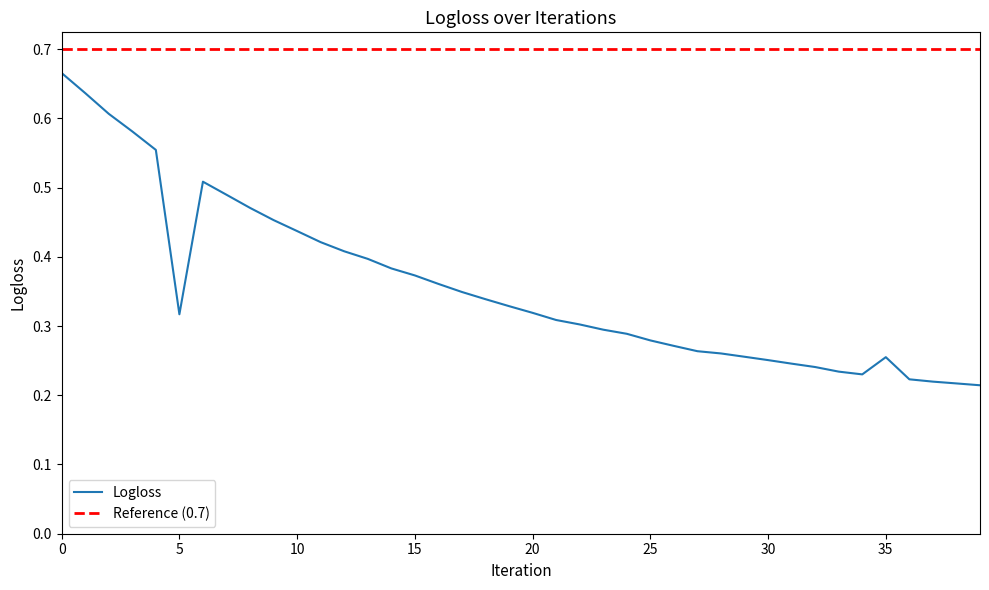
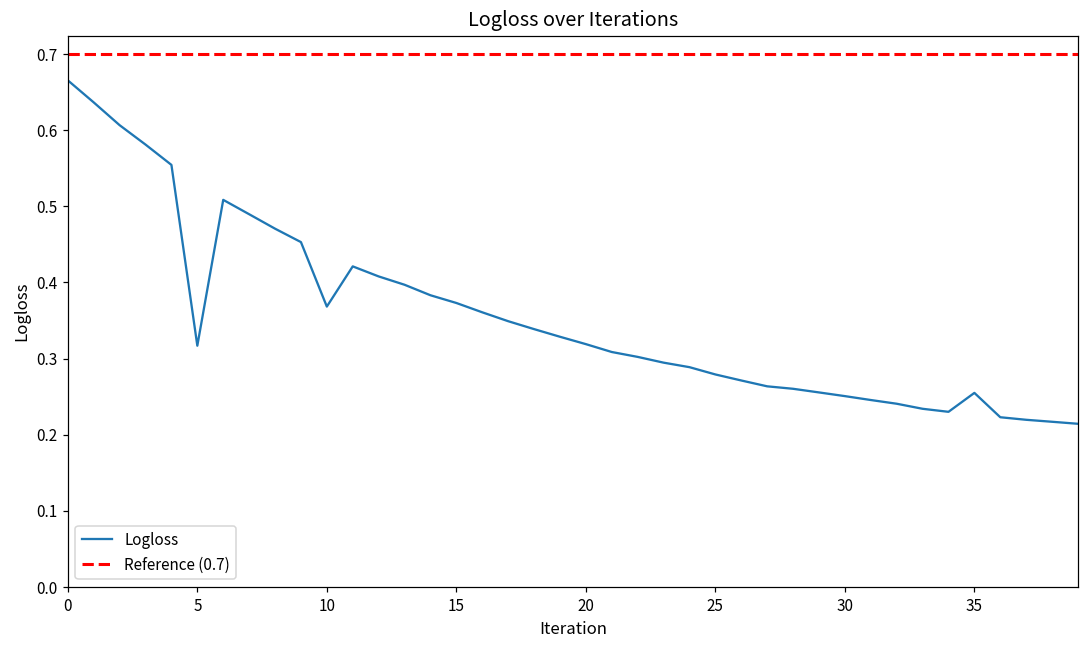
  {
    "0": 0.67,
    "5": 0.32,
-   "10": 0.44,
+   "10": 0.37,
    "15": 0.37,
    "20": 0.32,
    "25": 0.28,
    "30": 0.25,
    "35": 0.26
  }
